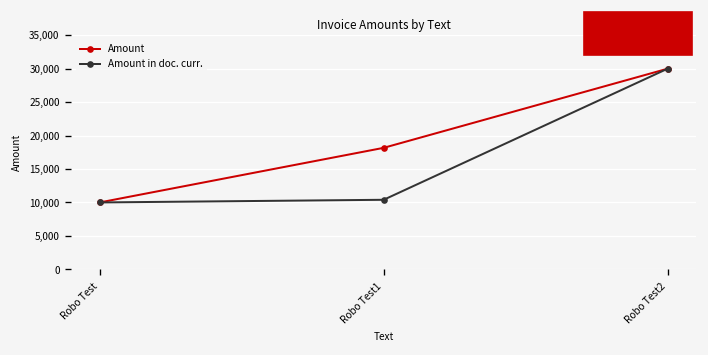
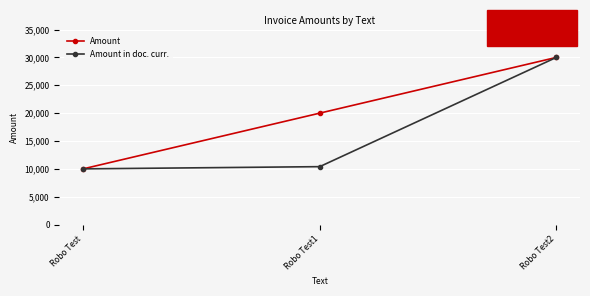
  {
    "Amount": {
-     "Robo Test1": "18,000"
+     "Robo Test1": "20,000"
    },
    "Amount in doc. curr.": {
      "Robo Test1": "10,000"
    }
  }
